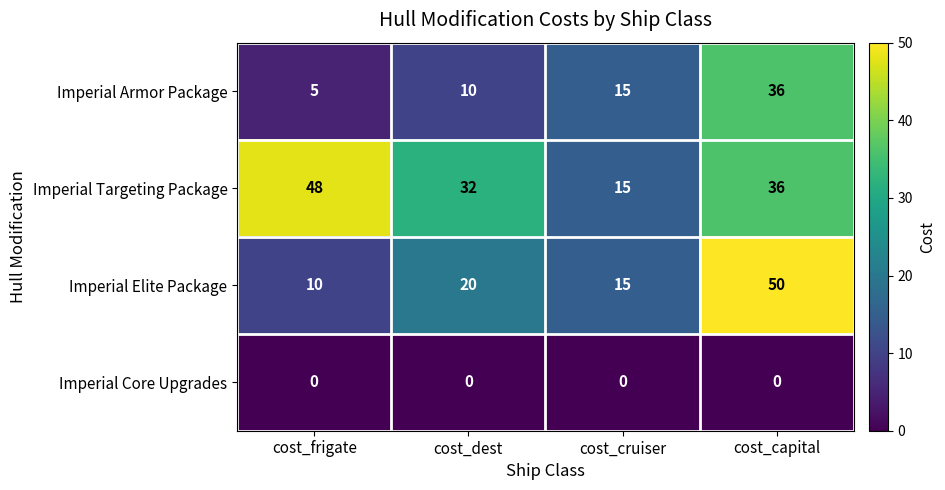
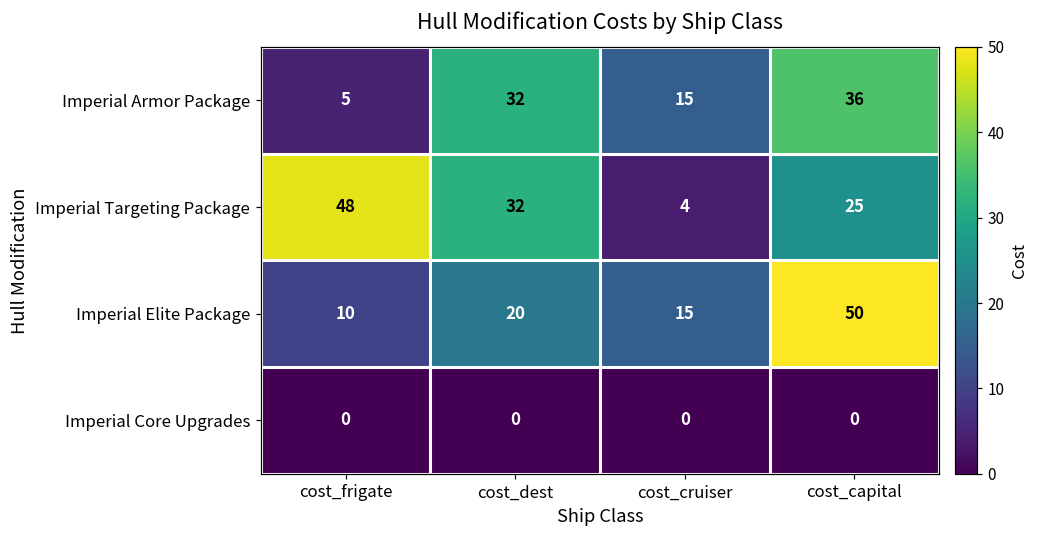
  {
    "Imperial Armor Package": {
      "cost_frigate": 5,
-     "cost_dest": 10,
+     "cost_dest": 32,
      "cost_cruiser": 15,
      "cost_capital": 36
    },
    "Imperial Targeting Package": {
      "cost_frigate": 48,
      "cost_dest": 32,
-     "cost_cruiser": 15,
-     "cost_capital": 36
+     "cost_cruiser": 4,
+     "cost_capital": 25
    },
    "Imperial Elite Package": {
      "cost_frigate": 10,
      "cost_dest": 20,
      "cost_cruiser": 15,
      "cost_capital": 50
    },
    "Imperial Core Upgrades": {
      "cost_frigate": 0,
      "cost_dest": 0,
      "cost_cruiser": 0,
      "cost_capital": 0
    }
  }
